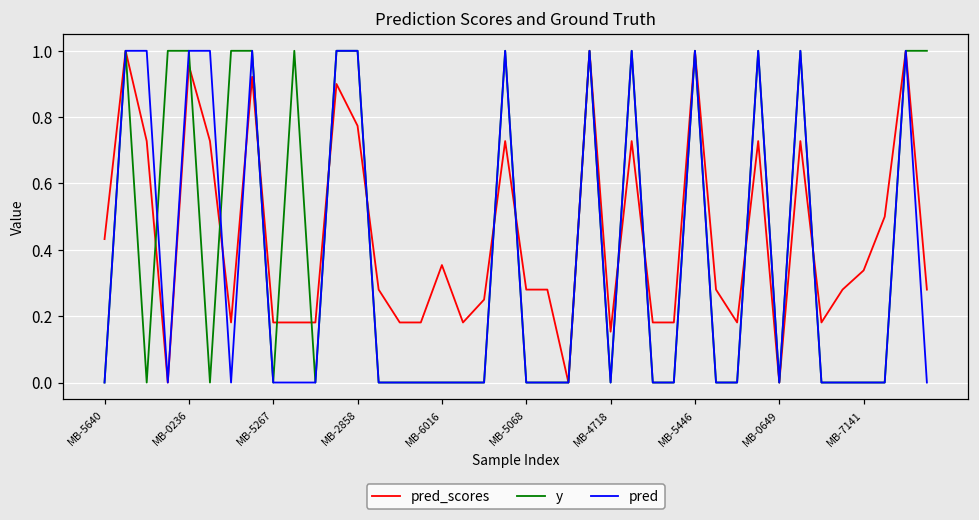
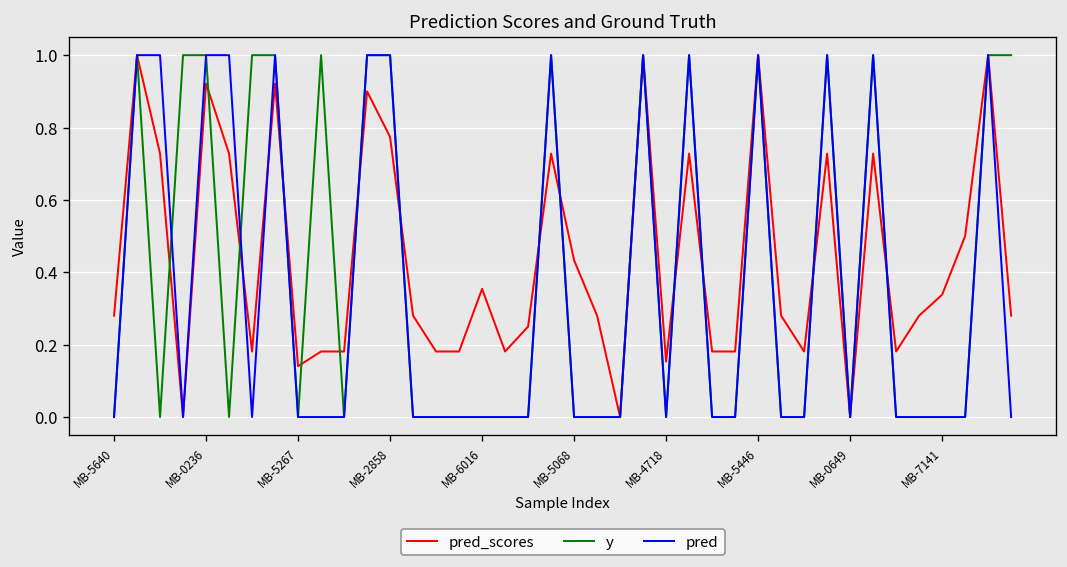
  {
    "pred_scores": {
-     "MB-5640": 0.43,
-     "MB-0236": 0.96,
-     "MB-5267": 0.18,
+     "MB-5640": 0.28,
+     "MB-0236": 0.92,
+     "MB-5267": 0.14,
      "MB-2858": 0.77,
      "MB-6016": 0.35,
-     "MB-5068": 0.28,
+     "MB-5068": 0.43,
      "MB-4718": 0.15,
      "MB-7141": 0.34
    }
  }
